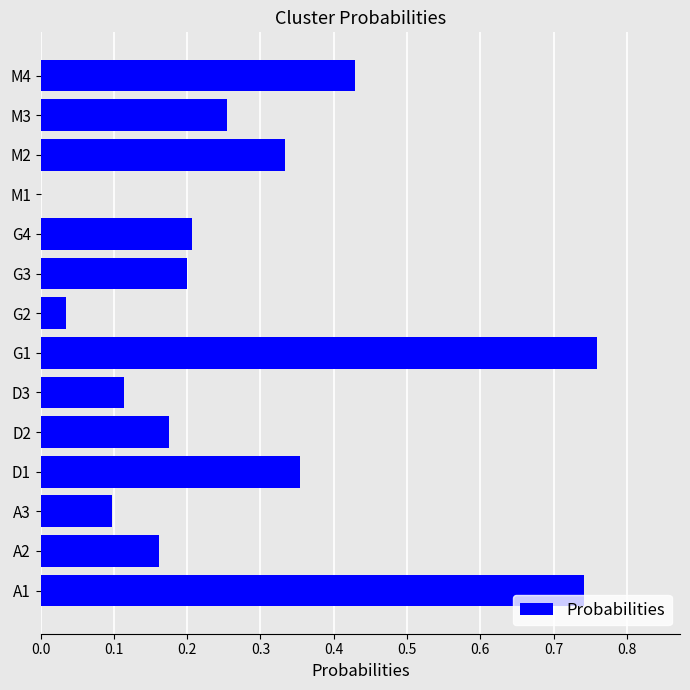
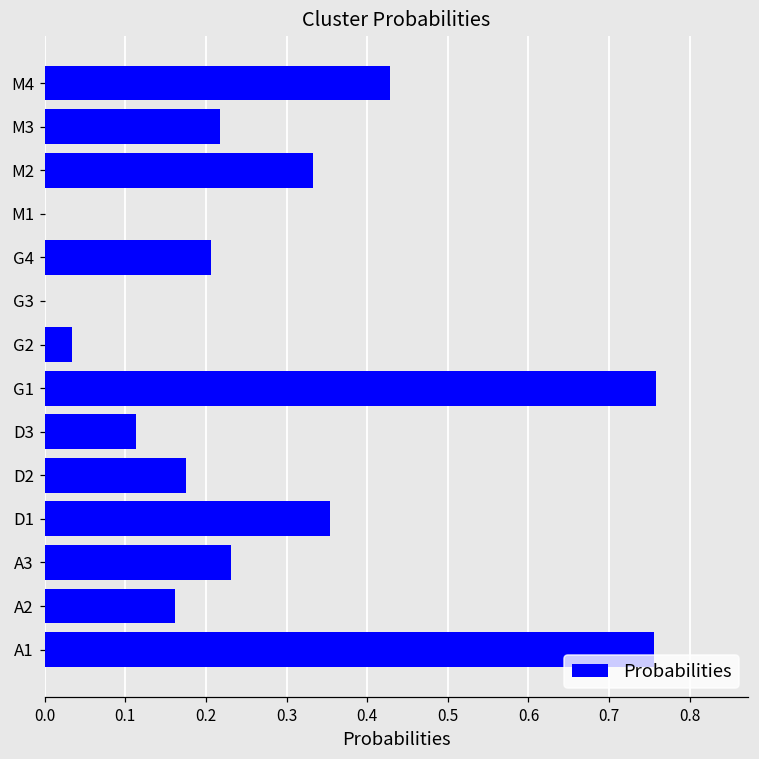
  {
    "M4": 0.43,
-   "M3": 0.25,
+   "M3": 0.22,
    "M2": 0.33,
    "M1": 0.00,
    "G4": 0.21,
-   "G3": 0.2,
+   "G3": 0.0,
    "G2": 0.03,
    "G1": 0.76,
    "D3": 0.11,
    "D2": 0.18,
    "D1": 0.35,
-   "A3": 0.10,
+   "A3": 0.23,
    "A2": 0.16,
-   "A1": 0.74
+   "A1": 0.76
  }
